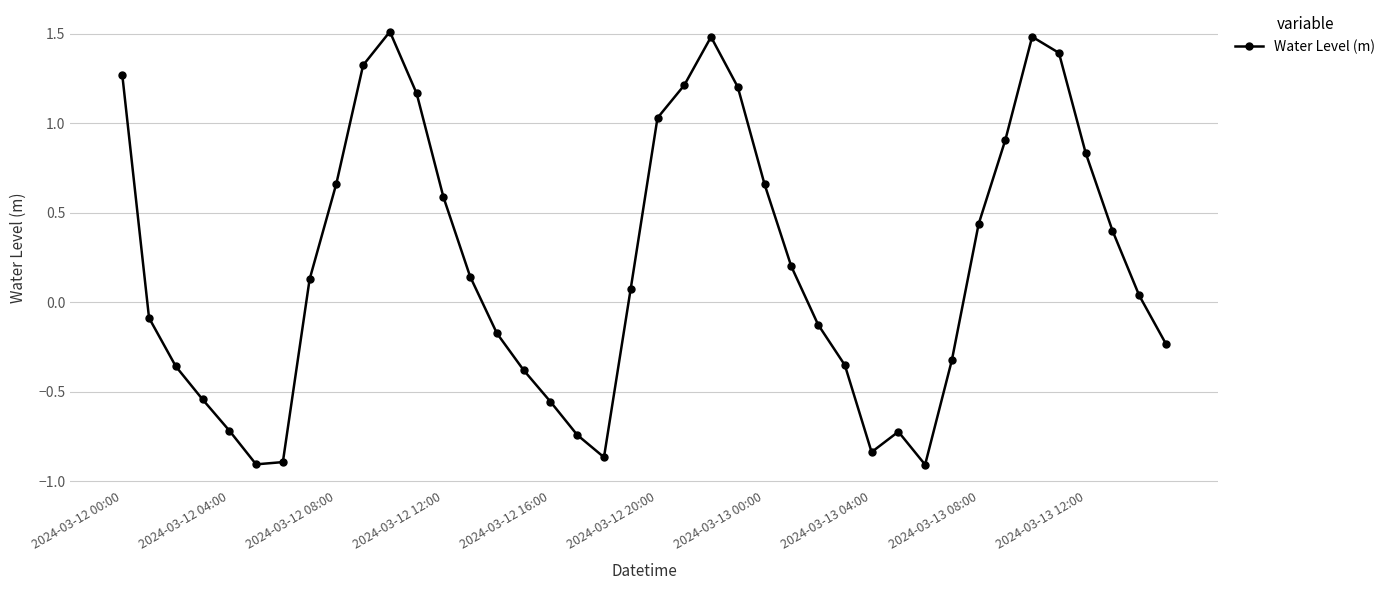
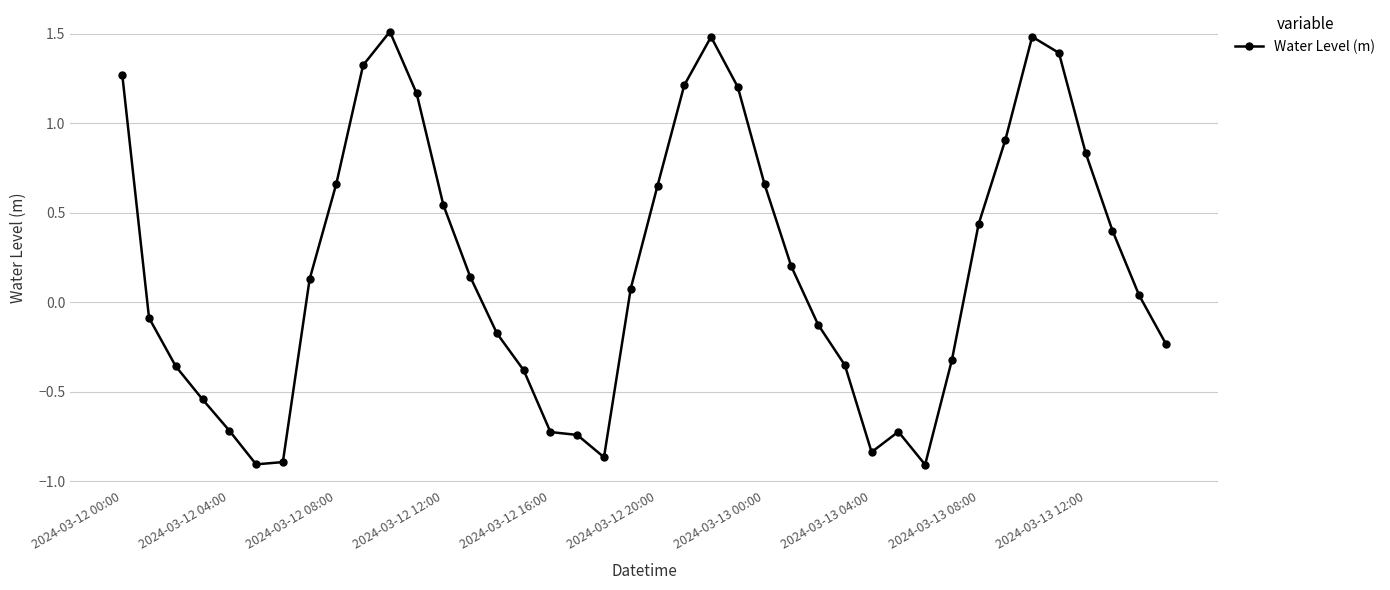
  {
    "2024-03-12 00:00": 1.27,
    "2024-03-12 04:00": -0.72,
    "2024-03-12 08:00": 0.66,
-   "2024-03-12 12:00": 0.59,
-   "2024-03-12 16:00": -0.55,
-   "2024-03-12 20:00": 1.03,
+   "2024-03-12 12:00": 0.54,
+   "2024-03-12 16:00": -0.72,
+   "2024-03-12 20:00": 0.65,
    "2024-03-13 00:00": 0.66,
    "2024-03-13 04:00": -0.84,
    "2024-03-13 08:00": 0.44,
    "2024-03-13 12:00": 0.83
  }
